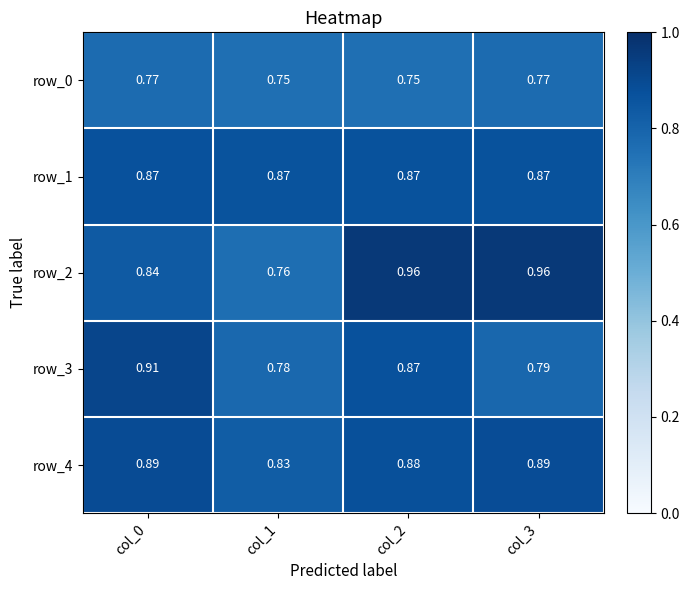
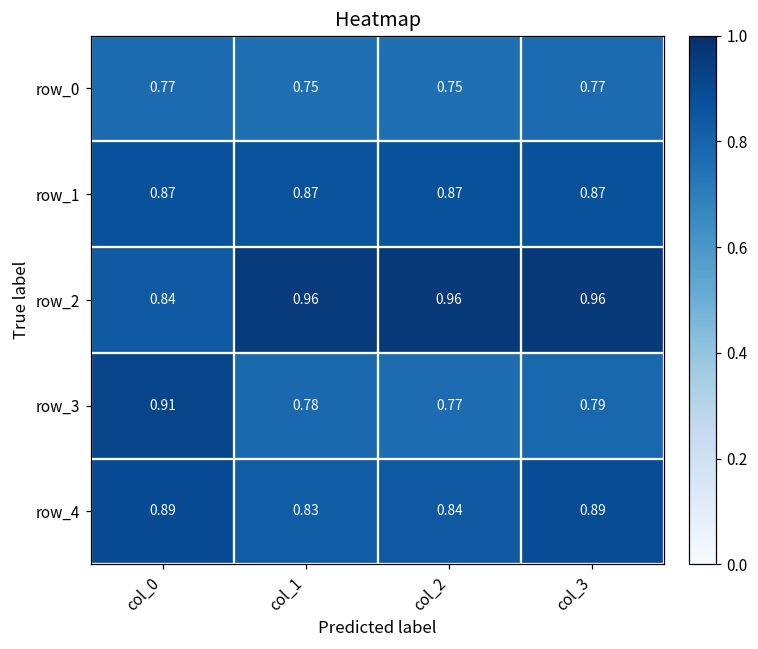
  {
    "row_0": {
      "col_0": 0.77,
      "col_1": 0.75,
      "col_2": 0.75,
      "col_3": 0.77
    },
    "row_1": {
      "col_0": 0.87,
      "col_1": 0.87,
      "col_2": 0.87,
      "col_3": 0.87
    },
    "row_2": {
      "col_0": 0.84,
-     "col_1": 0.76,
+     "col_1": 0.96,
      "col_2": 0.96,
      "col_3": 0.96
    },
    "row_3": {
      "col_0": 0.91,
      "col_1": 0.78,
-     "col_2": 0.87,
+     "col_2": 0.77,
      "col_3": 0.79
    },
    "row_4": {
      "col_0": 0.89,
      "col_1": 0.83,
-     "col_2": 0.88,
+     "col_2": 0.84,
      "col_3": 0.89
    }
  }
